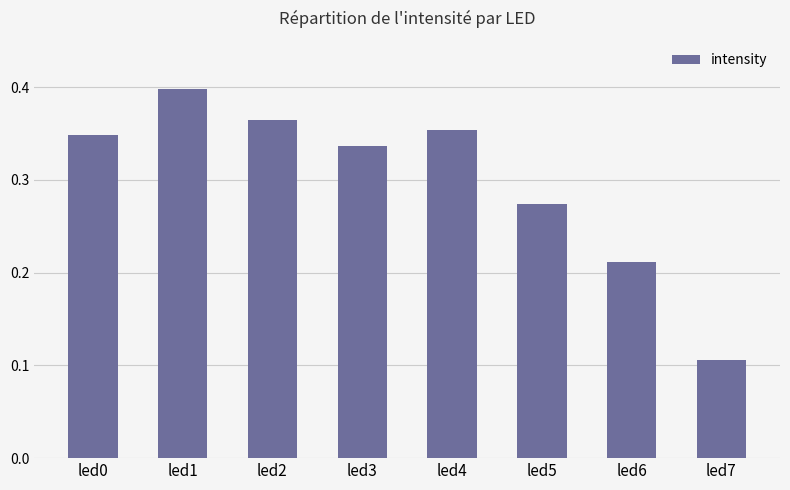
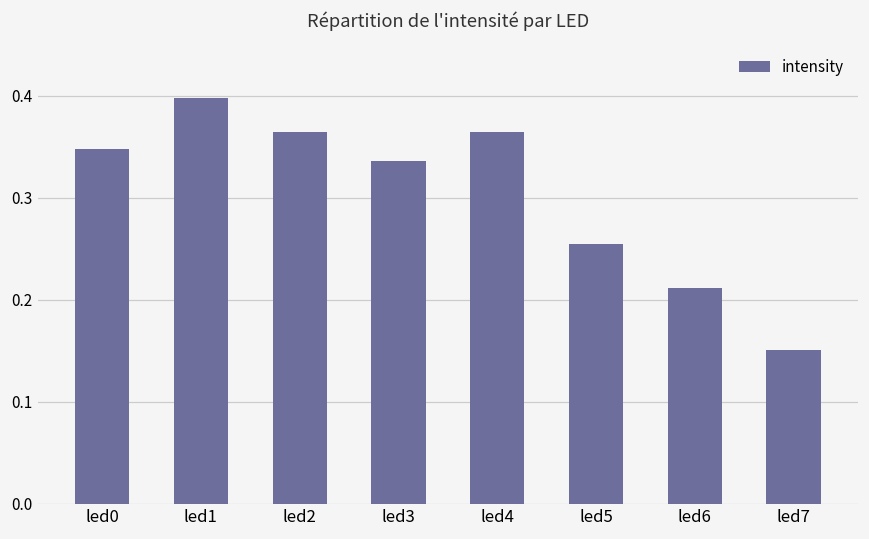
  {
    "led0": 0.35,
    "led1": 0.40,
    "led2": 0.36,
    "led3": 0.34,
-   "led4": 0.35,
-   "led5": 0.27,
+   "led4": 0.36,
+   "led5": 0.25,
    "led6": 0.21,
-   "led7": 0.11
+   "led7": 0.15
  }
